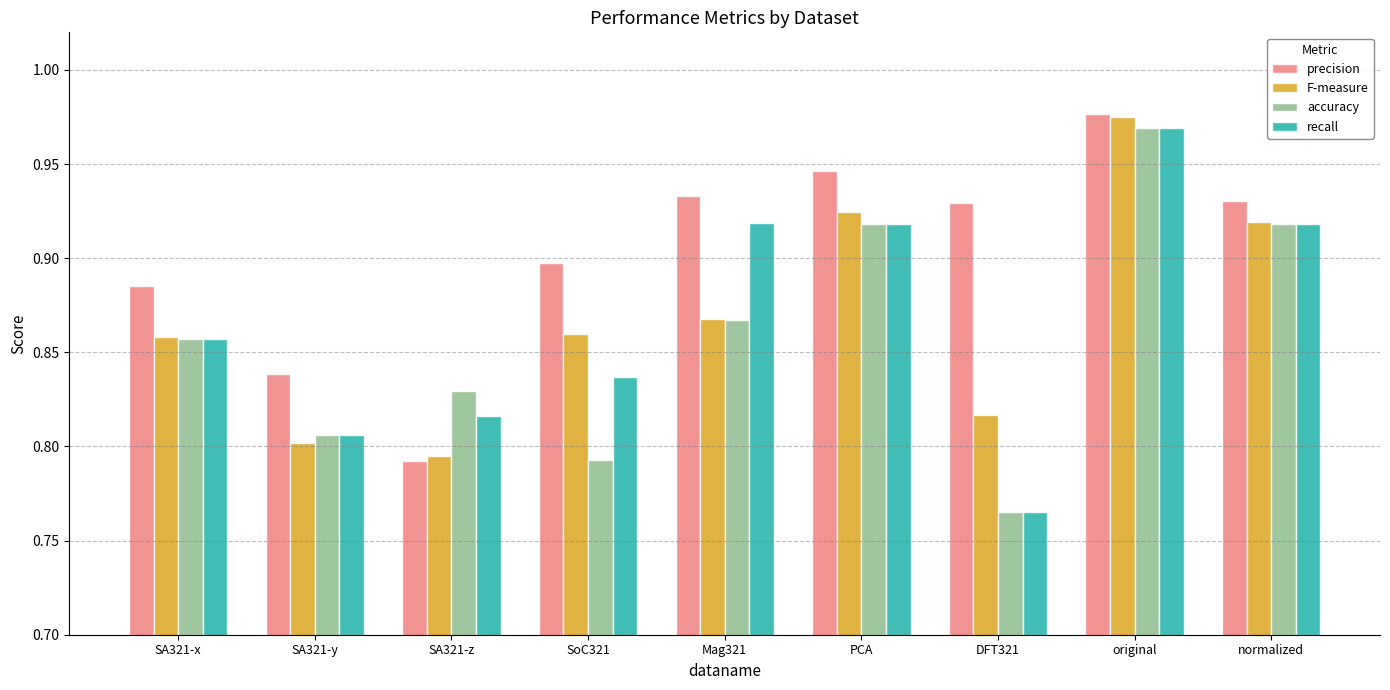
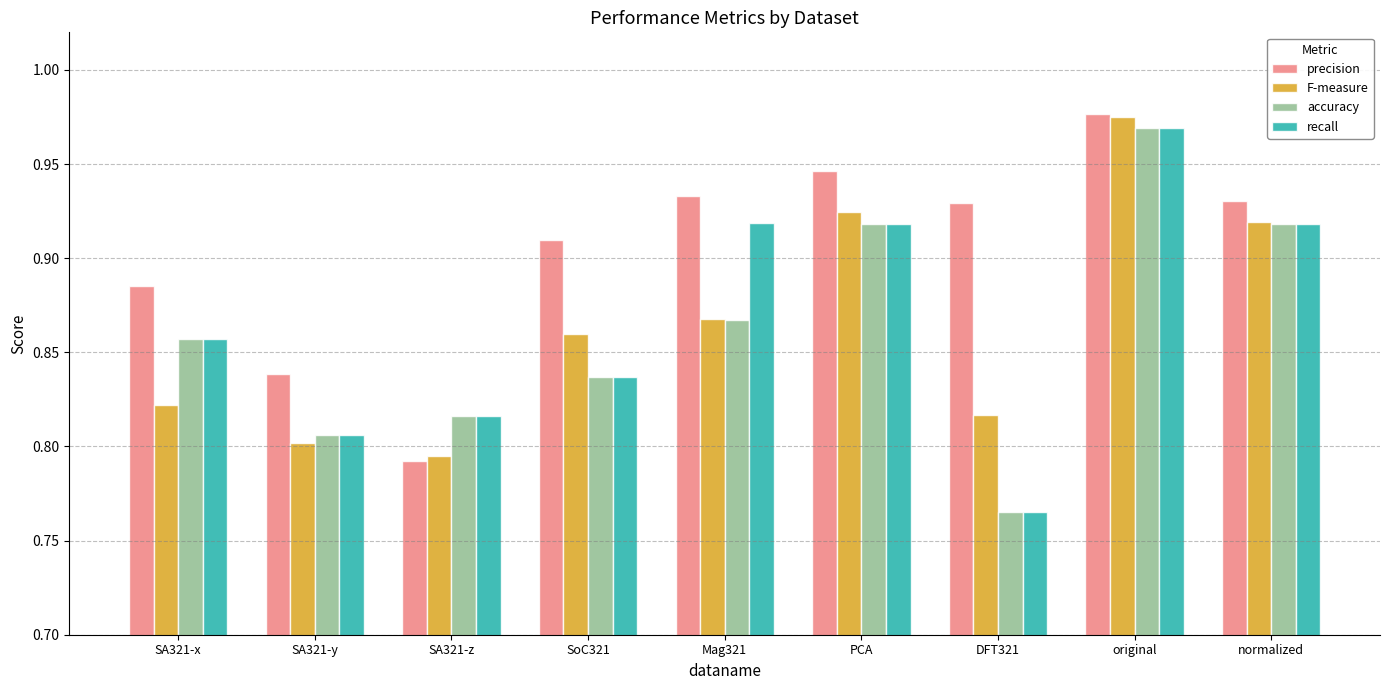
  {
    "precision": {
      "SA321-x": 0.885,
      "SA321-y": 0.838,
      "SA321-z": 0.792,
-     "SoC321": 0.898,
+     "SoC321": 0.910,
      "Mag321": 0.933,
      "PCA": 0.946,
      "DFT321": 0.929,
      "original": 0.977,
      "normalized": 0.931
    },
    "F-measure": {
-     "SA321-x": 0.858,
+     "SA321-x": 0.822,
      "SA321-y": 0.802,
      "SA321-z": 0.795,
      "SoC321": 0.860,
      "Mag321": 0.868,
      "PCA": 0.924,
      "DFT321": 0.817,
      "original": 0.975,
      "normalized": 0.919
    },
    "accuracy": {
      "SA321-x": 0.857,
      "SA321-y": 0.806,
-     "SA321-z": 0.830,
-     "SoC321": 0.793,
+     "SA321-z": 0.816,
+     "SoC321": 0.837,
      "Mag321": 0.867,
      "PCA": 0.918,
      "DFT321": 0.765,
      "original": 0.969,
      "normalized": 0.918
    },
    "recall": {
      "SA321-x": 0.857,
      "SA321-y": 0.806,
      "SA321-z": 0.816,
      "SoC321": 0.837,
      "Mag321": 0.919,
      "PCA": 0.918,
      "DFT321": 0.765,
      "original": 0.969,
      "normalized": 0.918
    }
  }
